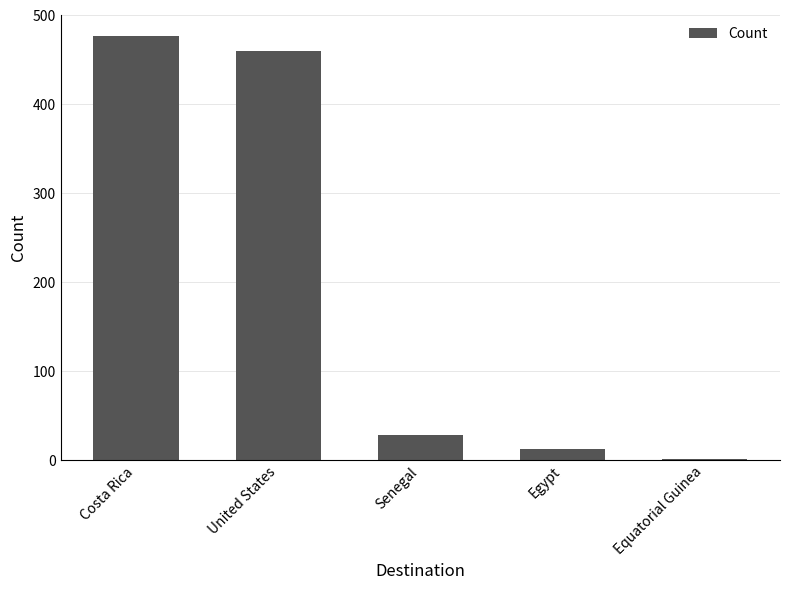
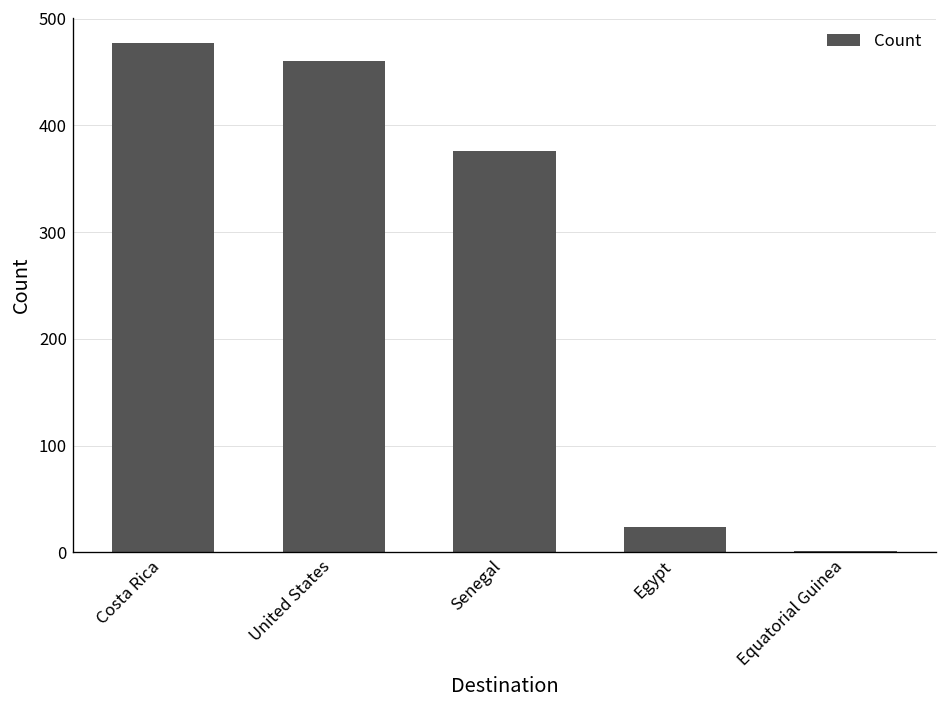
  {
    "Costa Rica": 480,
    "United States": 460,
-   "Senegal": 30,
-   "Egypt": 10
+   "Senegal": 380,
+   "Egypt": 20
  }
